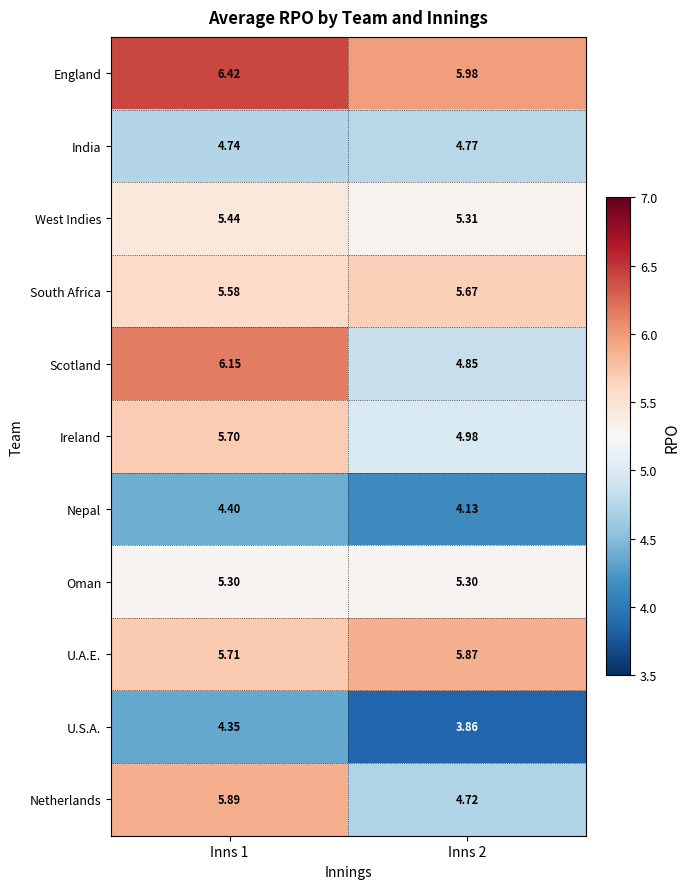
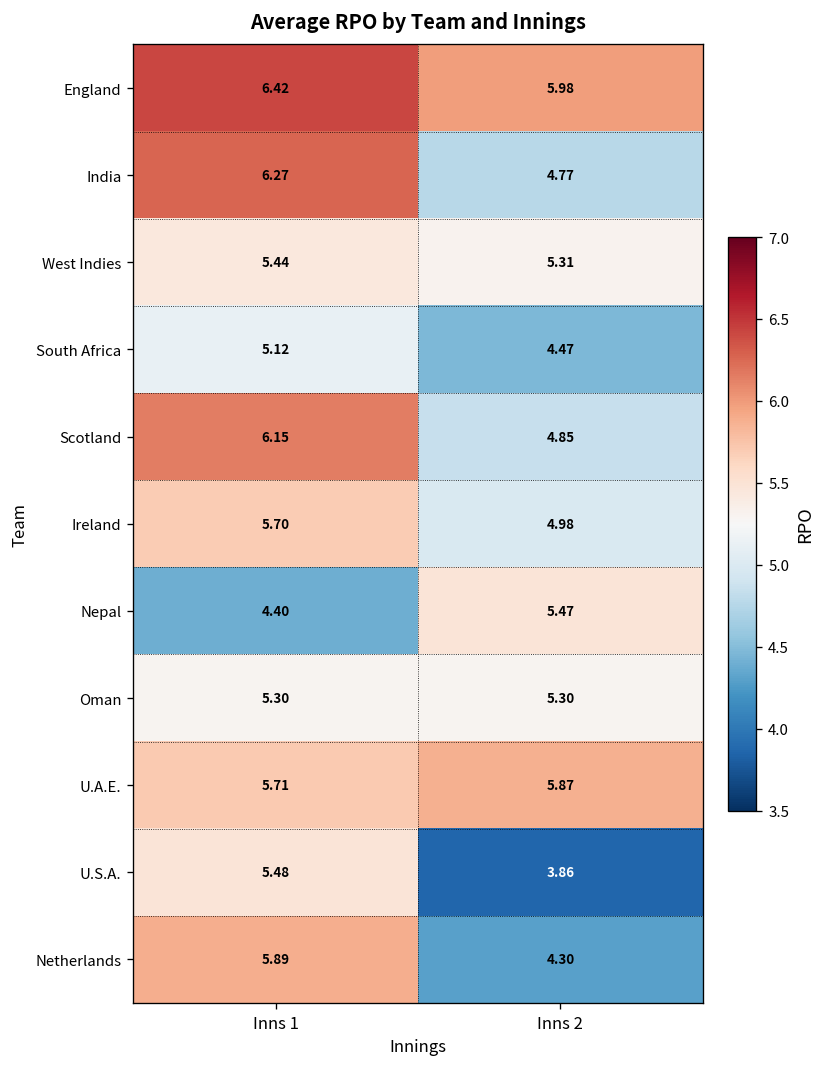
  {
    "England": {
      "Inns 1": 6.42,
      "Inns 2": 5.98
    },
    "India": {
-     "Inns 1": 4.74,
+     "Inns 1": 6.27,
      "Inns 2": 4.77
    },
    "West Indies": {
      "Inns 1": 5.44,
      "Inns 2": 5.31
    },
    "South Africa": {
-     "Inns 1": 5.58,
-     "Inns 2": 5.67
+     "Inns 1": 5.12,
+     "Inns 2": 4.47
    },
    "Scotland": {
      "Inns 1": 6.15,
      "Inns 2": 4.85
    },
    "Ireland": {
      "Inns 1": 5.70,
      "Inns 2": 4.98
    },
    "Nepal": {
      "Inns 1": 4.40,
-     "Inns 2": 4.13
+     "Inns 2": 5.47
    },
    "Oman": {
      "Inns 1": 5.30,
      "Inns 2": 5.30
    },
    "U.A.E.": {
      "Inns 1": 5.71,
      "Inns 2": 5.87
    },
    "U.S.A.": {
-     "Inns 1": 4.35,
+     "Inns 1": 5.48,
      "Inns 2": 3.86
    },
    "Netherlands": {
      "Inns 1": 5.89,
-     "Inns 2": 4.72
+     "Inns 2": 4.30
    }
  }
